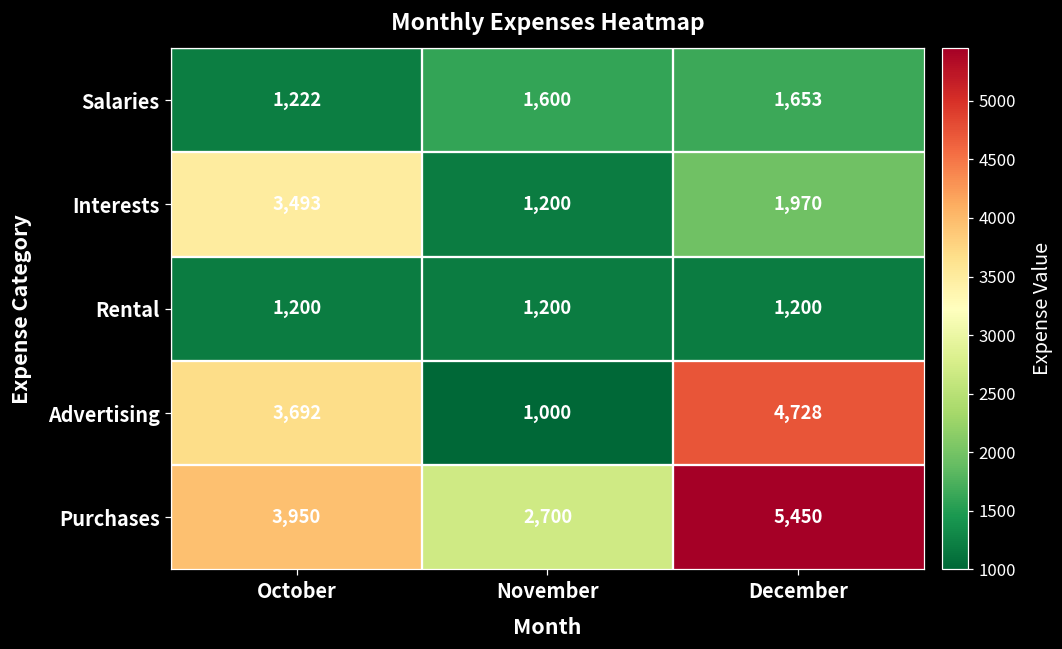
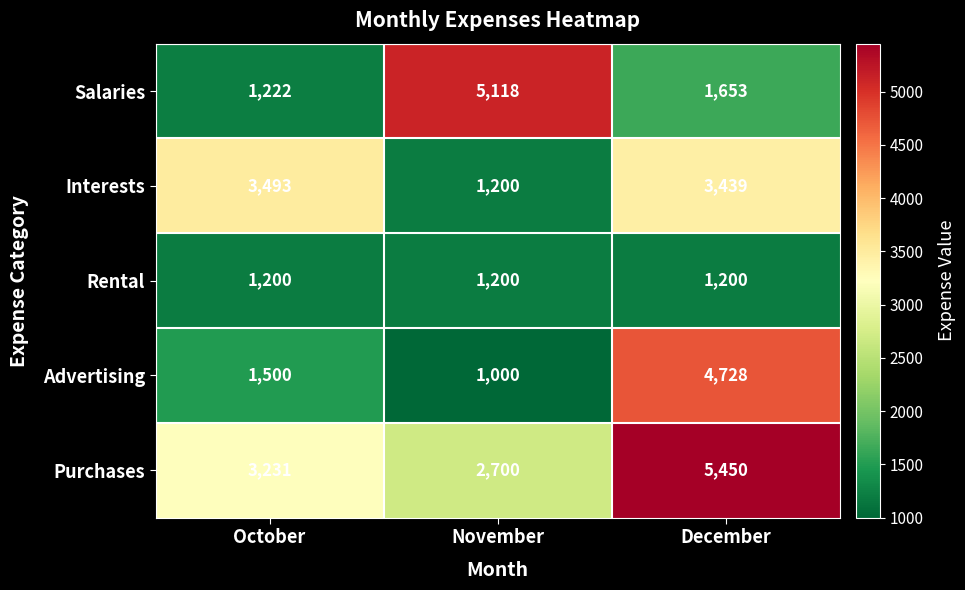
  {
    "Salaries": {
      "October": "1,222",
-     "November": "1,600",
+     "November": "5,118",
      "December": "1,653"
    },
    "Interests": {
      "October": "3,493",
      "November": "1,200",
-     "December": "1,970"
+     "December": "3,439"
    },
    "Rental": {
      "October": "1,200",
      "November": "1,200",
      "December": "1,200"
    },
    "Advertising": {
-     "October": "3,692",
+     "October": "1,500",
      "November": "1,000",
      "December": "4,728"
    },
    "Purchases": {
-     "October": "3,950",
+     "October": "3,231",
      "November": "2,700",
      "December": "5,450"
    }
  }
